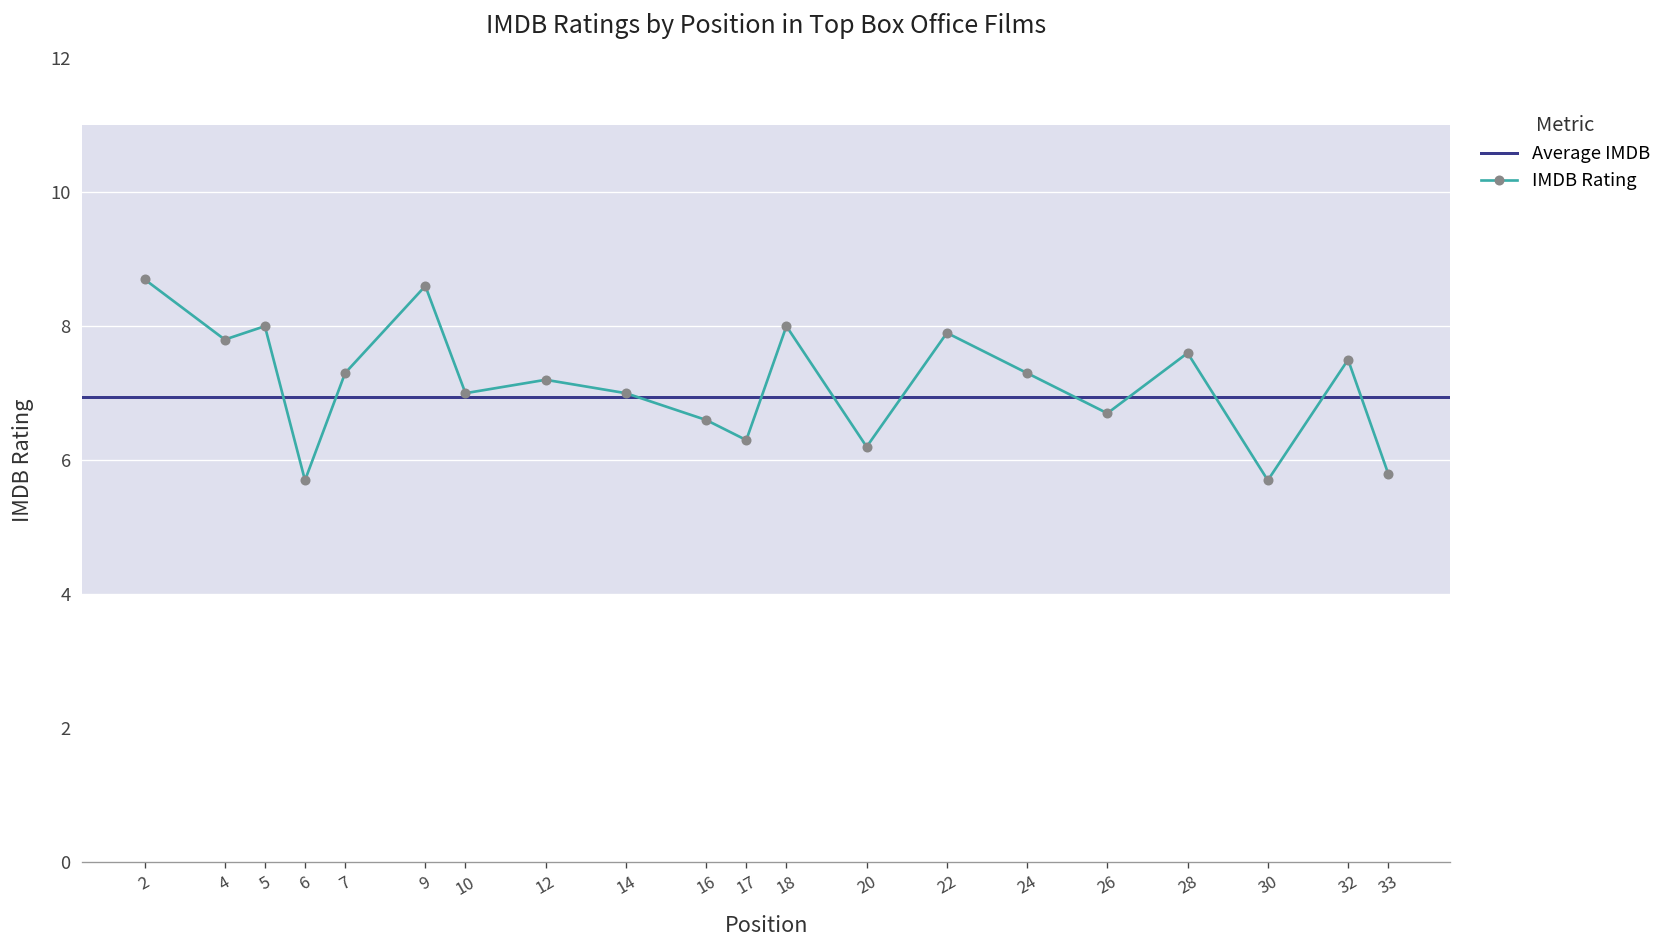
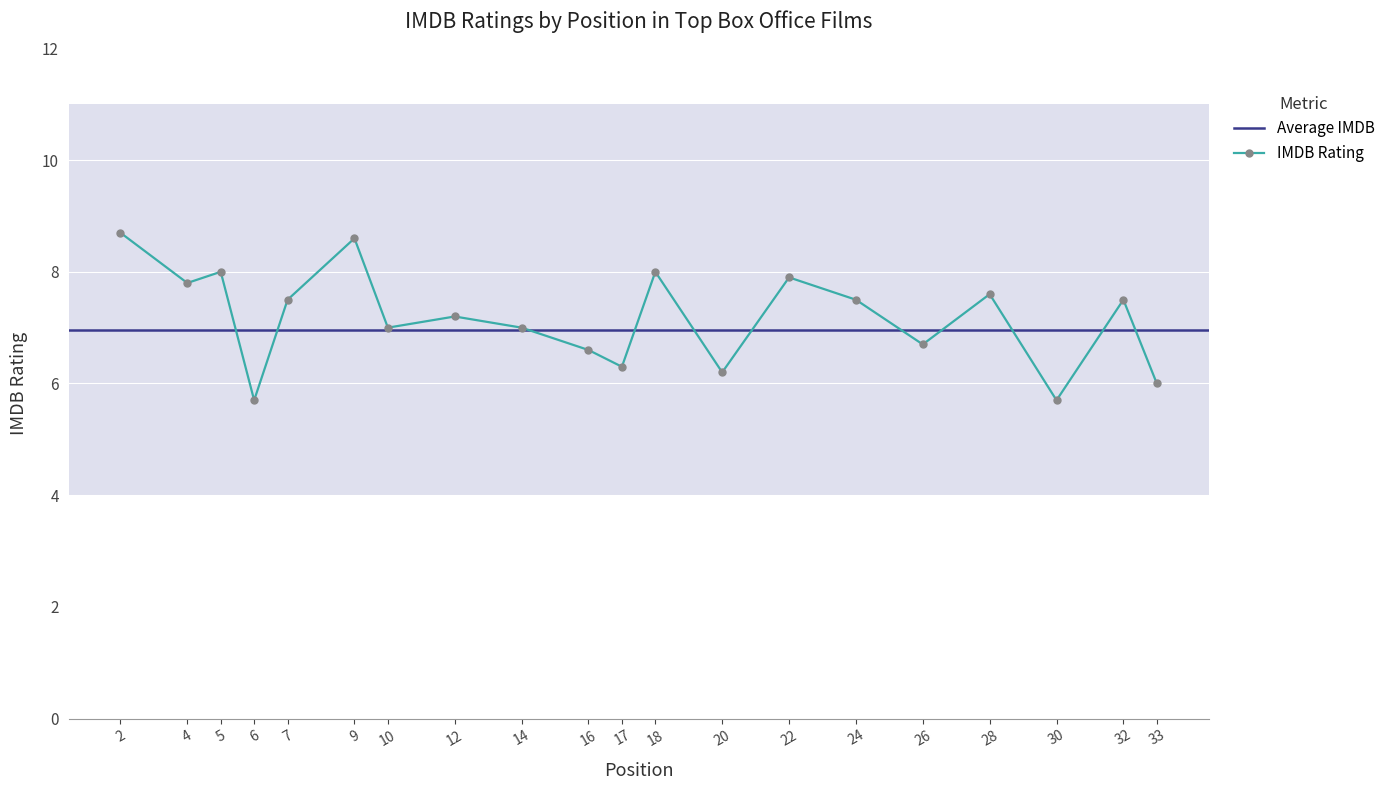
  {
    "2": 8.7,
    "4": 7.8,
    "5": 8.0,
    "6": 5.7,
-   "7": 7.3,
+   "7": 7.5,
    "9": 8.6,
    "10": 7.0,
    "12": 7.2,
    "14": 7.0,
    "16": 6.6,
    "17": 6.3,
    "18": 8.0,
    "20": 6.2,
    "22": 7.9,
-   "24": 7.3,
+   "24": 7.5,
    "26": 6.7,
    "28": 7.6,
    "30": 5.7,
    "32": 7.5,
-   "33": 5.8
+   "33": 6.0
  }
